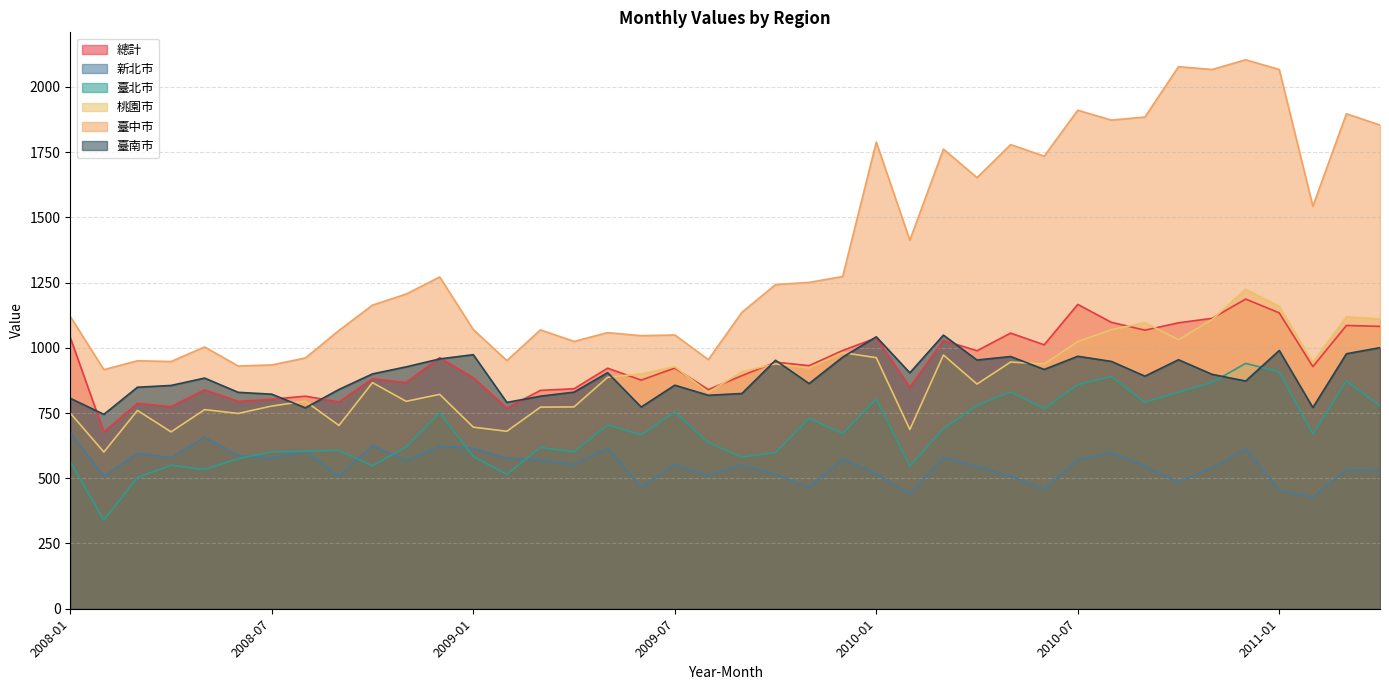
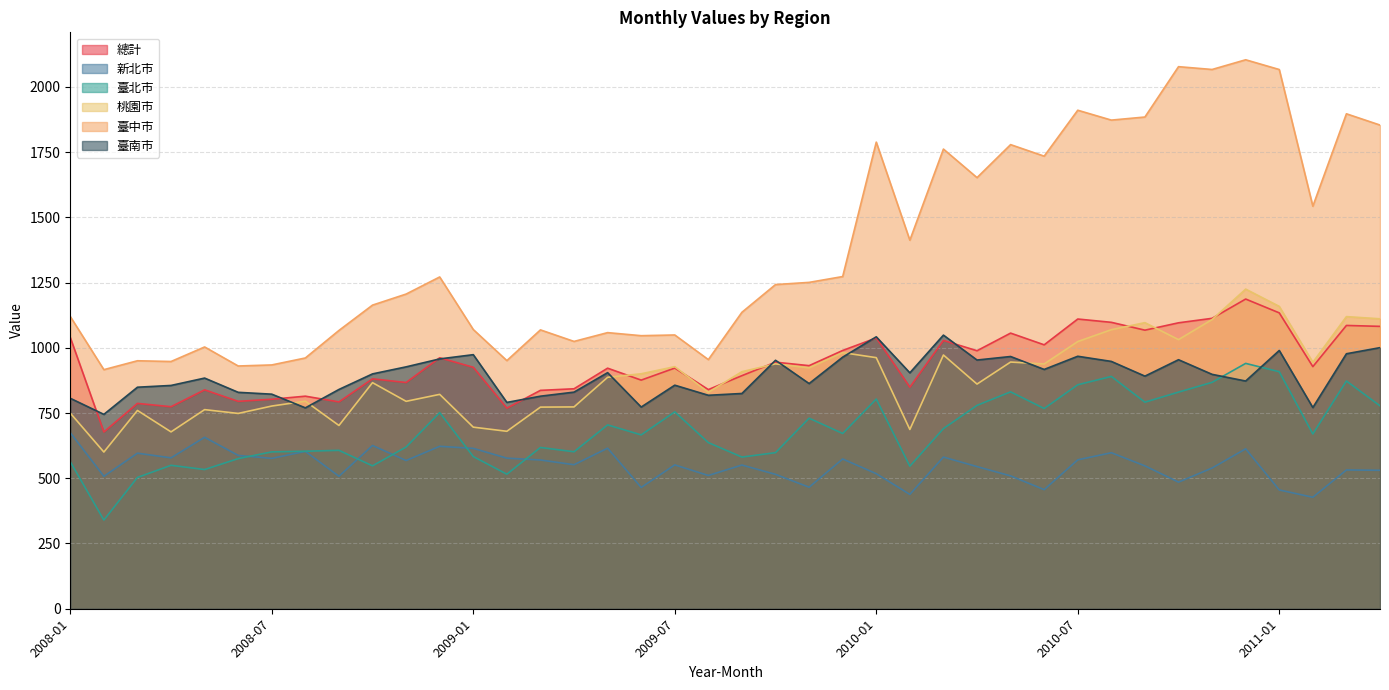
  {
    "總計": {
      "2008-01": 1040,
      "2008-07": 800,
-     "2009-01": 890,
-     "2010-07": 1170,
+     "2009-01": 930,
+     "2010-07": 1110,
      "2011-01": 1130
    },
    "臺南市": {
      "2008-01": 810,
      "2008-07": 820,
      "2009-01": 970,
      "2009-07": 860,
      "2010-07": 970,
      "2011-01": 990
    }
  }
